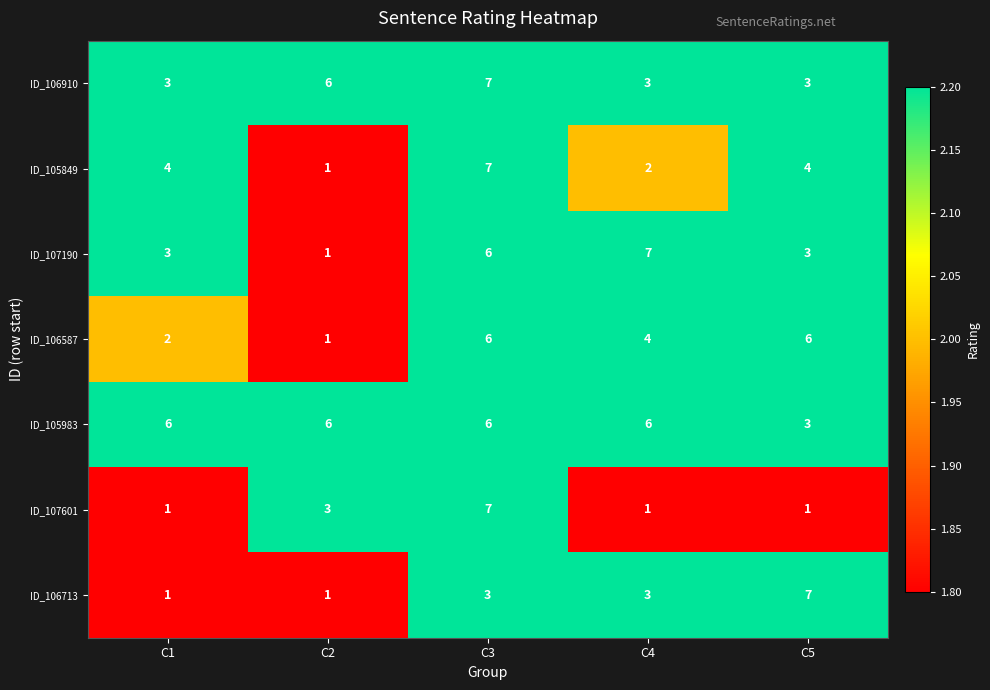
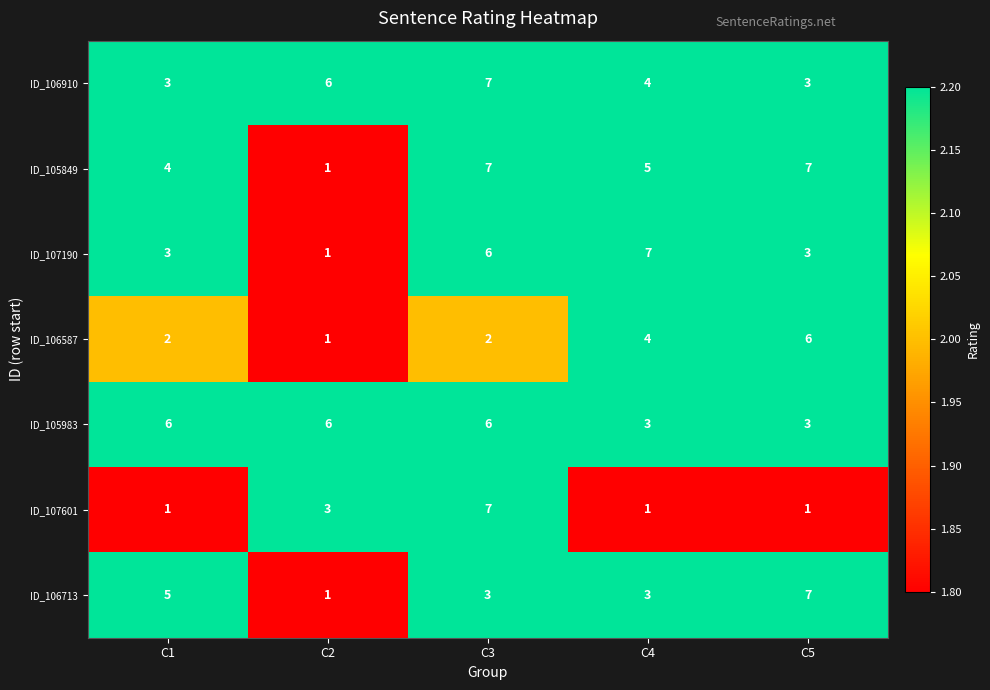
  {
    "ID_106910": {
      "C1": 3,
      "C2": 6,
      "C3": 7,
-     "C4": 3,
+     "C4": 4,
      "C5": 3
    },
    "ID_105849": {
      "C1": 4,
      "C2": 1,
      "C3": 7,
-     "C4": 2,
-     "C5": 4
+     "C4": 5,
+     "C5": 7
    },
    "ID_107190": {
      "C1": 3,
      "C2": 1,
      "C3": 6,
      "C4": 7,
      "C5": 3
    },
    "ID_106587": {
      "C1": 2,
      "C2": 1,
-     "C3": 6,
+     "C3": 2,
      "C4": 4,
      "C5": 6
    },
    "ID_105983": {
      "C1": 6,
      "C2": 6,
      "C3": 6,
-     "C4": 6,
+     "C4": 3,
      "C5": 3
    },
    "ID_107601": {
      "C1": 1,
      "C2": 3,
      "C3": 7,
      "C4": 1,
      "C5": 1
    },
    "ID_106713": {
-     "C1": 1,
+     "C1": 5,
      "C2": 1,
      "C3": 3,
      "C4": 3,
      "C5": 7
    }
  }
